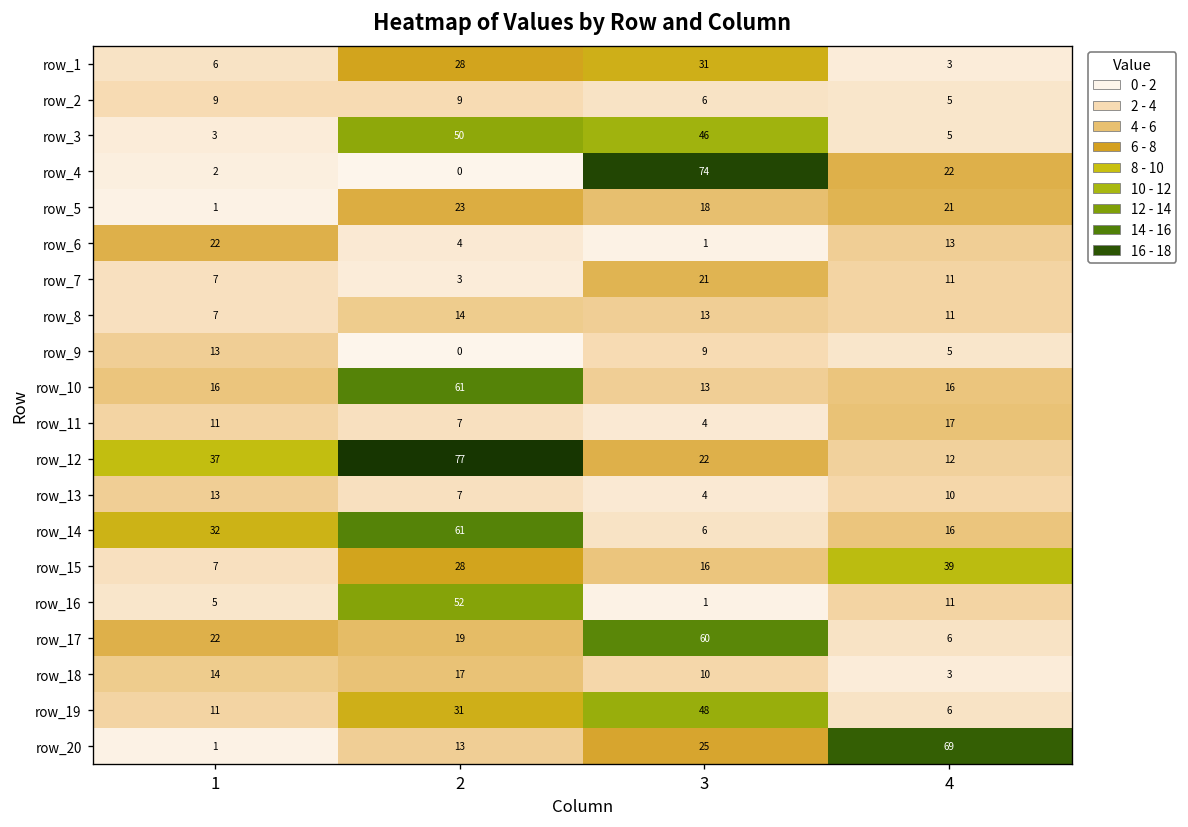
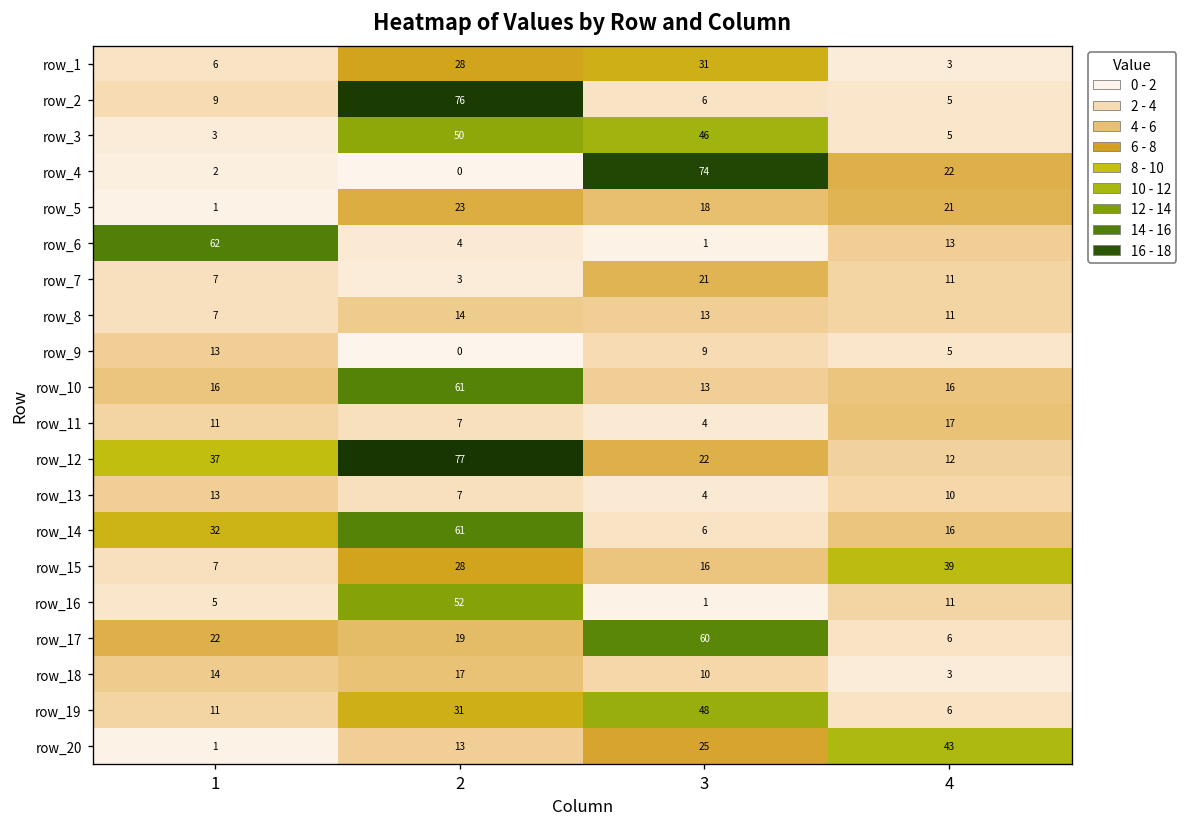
  {
    "row_1": {
      "1": 6,
      "2": 28,
      "3": 31,
      "4": 3
    },
    "row_2": {
      "1": 9,
-     "2": 9,
+     "2": 76,
      "3": 6,
      "4": 5
    },
    "row_3": {
      "1": 3,
      "2": 50,
      "3": 46,
      "4": 5
    },
    "row_4": {
      "1": 2,
      "2": 0,
      "3": 74,
      "4": 22
    },
    "row_5": {
      "1": 1,
      "2": 23,
      "3": 18,
      "4": 21
    },
    "row_6": {
-     "1": 22,
+     "1": 62,
      "2": 4,
      "3": 1,
      "4": 13
    },
    "row_7": {
      "1": 7,
      "2": 3,
      "3": 21,
      "4": 11
    },
    "row_8": {
      "1": 7,
      "2": 14,
      "3": 13,
      "4": 11
    },
    "row_9": {
      "1": 13,
      "2": 0,
      "3": 9,
      "4": 5
    },
    "row_10": {
      "1": 16,
      "2": 61,
      "3": 13,
      "4": 16
    },
    "row_11": {
      "1": 11,
      "2": 7,
      "3": 4,
      "4": 17
    },
    "row_12": {
      "1": 37,
      "2": 77,
      "3": 22,
      "4": 12
    },
    "row_13": {
      "1": 13,
      "2": 7,
      "3": 4,
      "4": 10
    },
    "row_14": {
      "1": 32,
      "2": 61,
      "3": 6,
      "4": 16
    },
    "row_15": {
      "1": 7,
      "2": 28,
      "3": 16,
      "4": 39
    },
    "row_16": {
      "1": 5,
      "2": 52,
      "3": 1,
      "4": 11
    },
    "row_17": {
      "1": 22,
      "2": 19,
      "3": 60,
      "4": 6
    },
    "row_18": {
      "1": 14,
      "2": 17,
      "3": 10,
      "4": 3
    },
    "row_19": {
      "1": 11,
      "2": 31,
      "3": 48,
      "4": 6
    },
    "row_20": {
      "1": 1,
      "2": 13,
      "3": 25,
-     "4": 69
+     "4": 43
    }
  }
